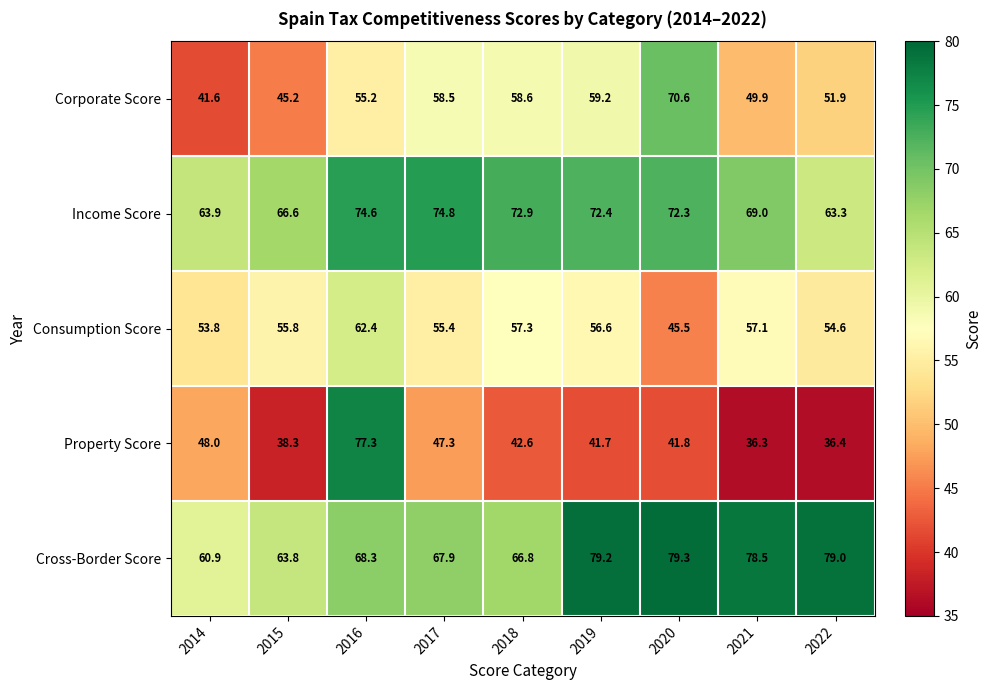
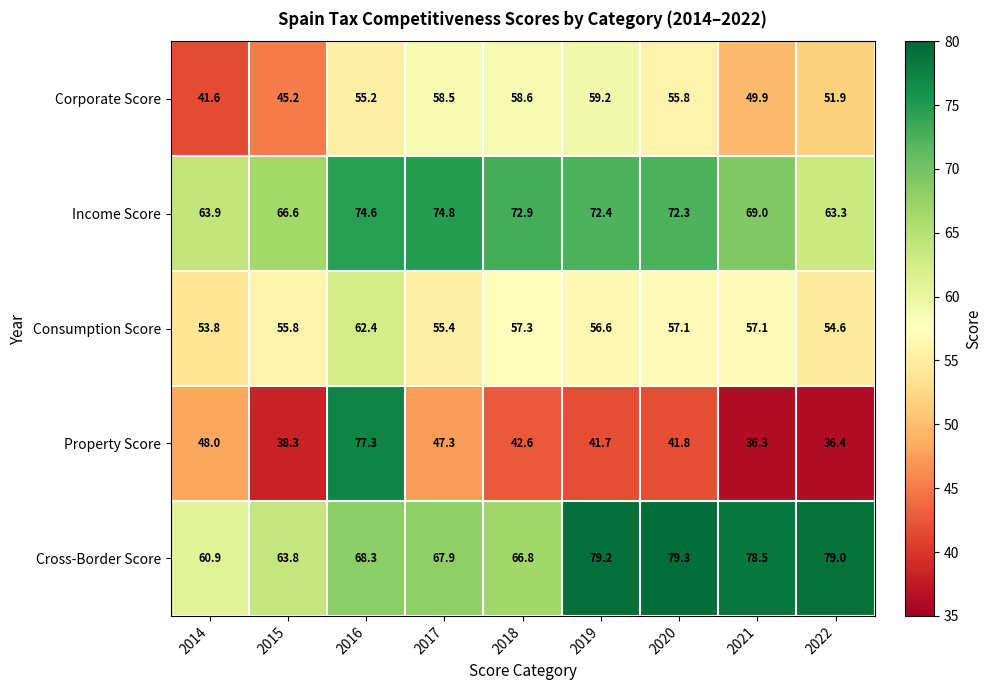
  {
    "Corporate Score": {
      "2014": 41.6,
      "2015": 45.2,
      "2016": 55.2,
      "2017": 58.5,
      "2018": 58.6,
      "2019": 59.2,
-     "2020": 70.6,
+     "2020": 55.8,
      "2021": 49.9,
      "2022": 51.9
    },
    "Income Score": {
      "2014": 63.9,
      "2015": 66.6,
      "2016": 74.6,
      "2017": 74.8,
      "2018": 72.9,
      "2019": 72.4,
      "2020": 72.3,
      "2021": 69.0,
      "2022": 63.3
    },
    "Consumption Score": {
      "2014": 53.8,
      "2015": 55.8,
      "2016": 62.4,
      "2017": 55.4,
      "2018": 57.3,
      "2019": 56.6,
-     "2020": 45.5,
+     "2020": 57.1,
      "2021": 57.1,
      "2022": 54.6
    },
    "Property Score": {
      "2014": 48.0,
      "2015": 38.3,
      "2016": 77.3,
      "2017": 47.3,
      "2018": 42.6,
      "2019": 41.7,
      "2020": 41.8,
      "2021": 36.3,
      "2022": 36.4
    },
    "Cross-Border Score": {
      "2014": 60.9,
      "2015": 63.8,
      "2016": 68.3,
      "2017": 67.9,
      "2018": 66.8,
      "2019": 79.2,
      "2020": 79.3,
      "2021": 78.5,
      "2022": 79.0
    }
  }
